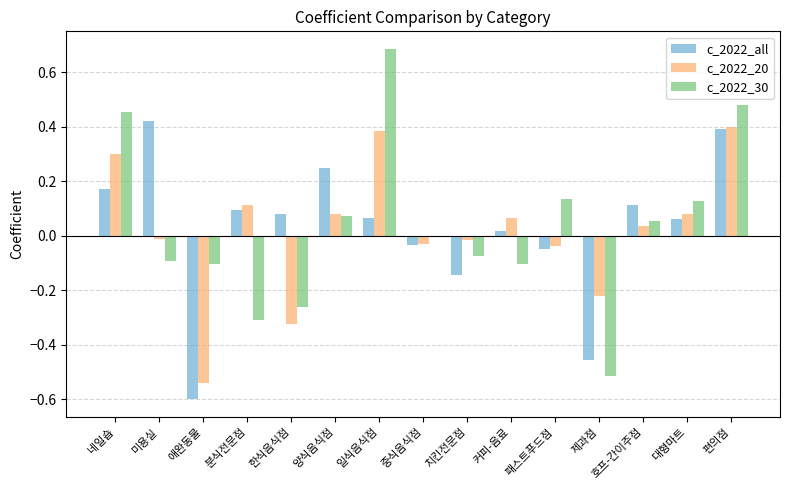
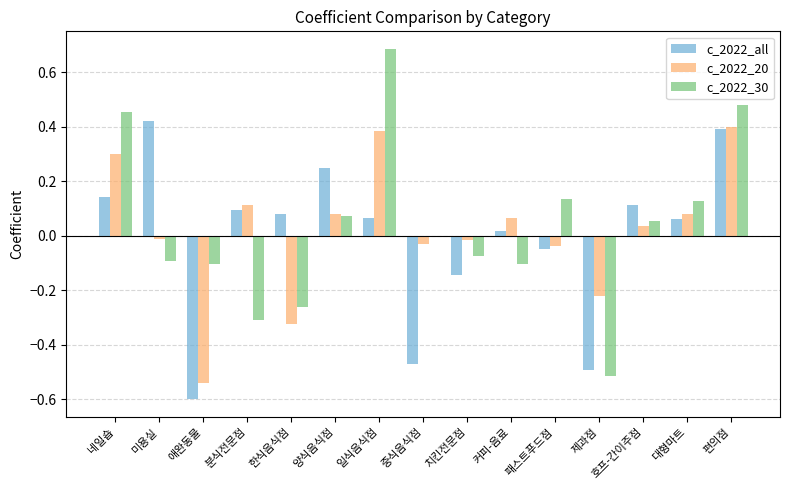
  {
    "c_2022_all": {
-     "네일숍": 0.17,
+     "네일숍": 0.14,
      "미용실": 0.42,
      "애완동물": -0.60,
      "분식전문점": 0.09,
      "한식음식점": 0.08,
      "양식음식점": 0.25,
      "일식음식점": 0.07,
-     "중식음식점": -0.03,
+     "중식음식점": -0.47,
      "치킨전문점": -0.15,
      "커피-음료": 0.02,
      "패스트푸드점": -0.05,
-     "제과점": -0.46,
+     "제과점": -0.49,
      "호프-간이주점": 0.11,
      "대형마트": 0.06,
      "편의점": 0.39
    },
    "c_2022_20": {
      "네일숍": 0.30,
      "미용실": -0.01,
      "애완동물": -0.54,
      "분식전문점": 0.11,
      "한식음식점": -0.32,
      "양식음식점": 0.08,
      "일식음식점": 0.38,
      "중식음식점": -0.03,
      "치킨전문점": -0.02,
      "커피-음료": 0.07,
      "패스트푸드점": -0.04,
      "제과점": -0.22,
      "호프-간이주점": 0.04,
      "대형마트": 0.08,
      "편의점": 0.40
    },
    "c_2022_30": {
      "네일숍": 0.45,
      "미용실": -0.09,
      "애완동물": -0.10,
      "분식전문점": -0.31,
      "한식음식점": -0.26,
      "양식음식점": 0.07,
      "일식음식점": 0.69,
      "치킨전문점": -0.07,
      "커피-음료": -0.11,
      "패스트푸드점": 0.13,
      "제과점": -0.51,
      "호프-간이주점": 0.06,
      "대형마트": 0.13,
      "편의점": 0.48
    }
  }
